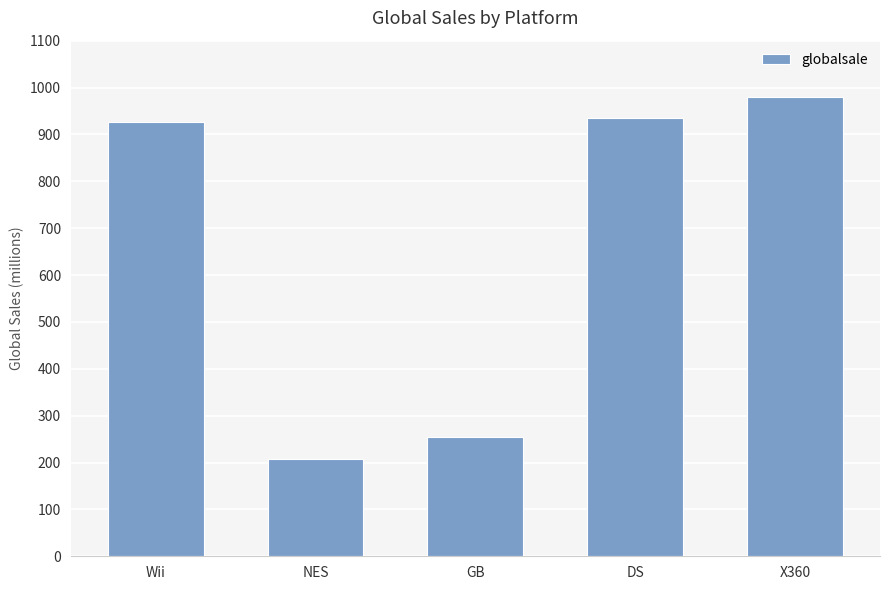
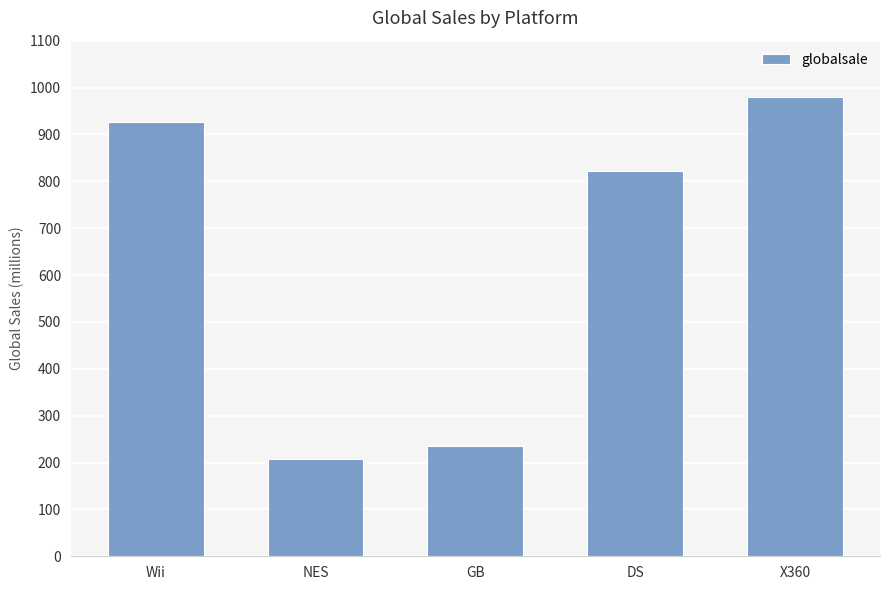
  {
    "Wii": 930,
    "NES": 210,
-   "GB": 260,
-   "DS": 940,
+   "GB": 240,
+   "DS": 820,
    "X360": 980
  }
